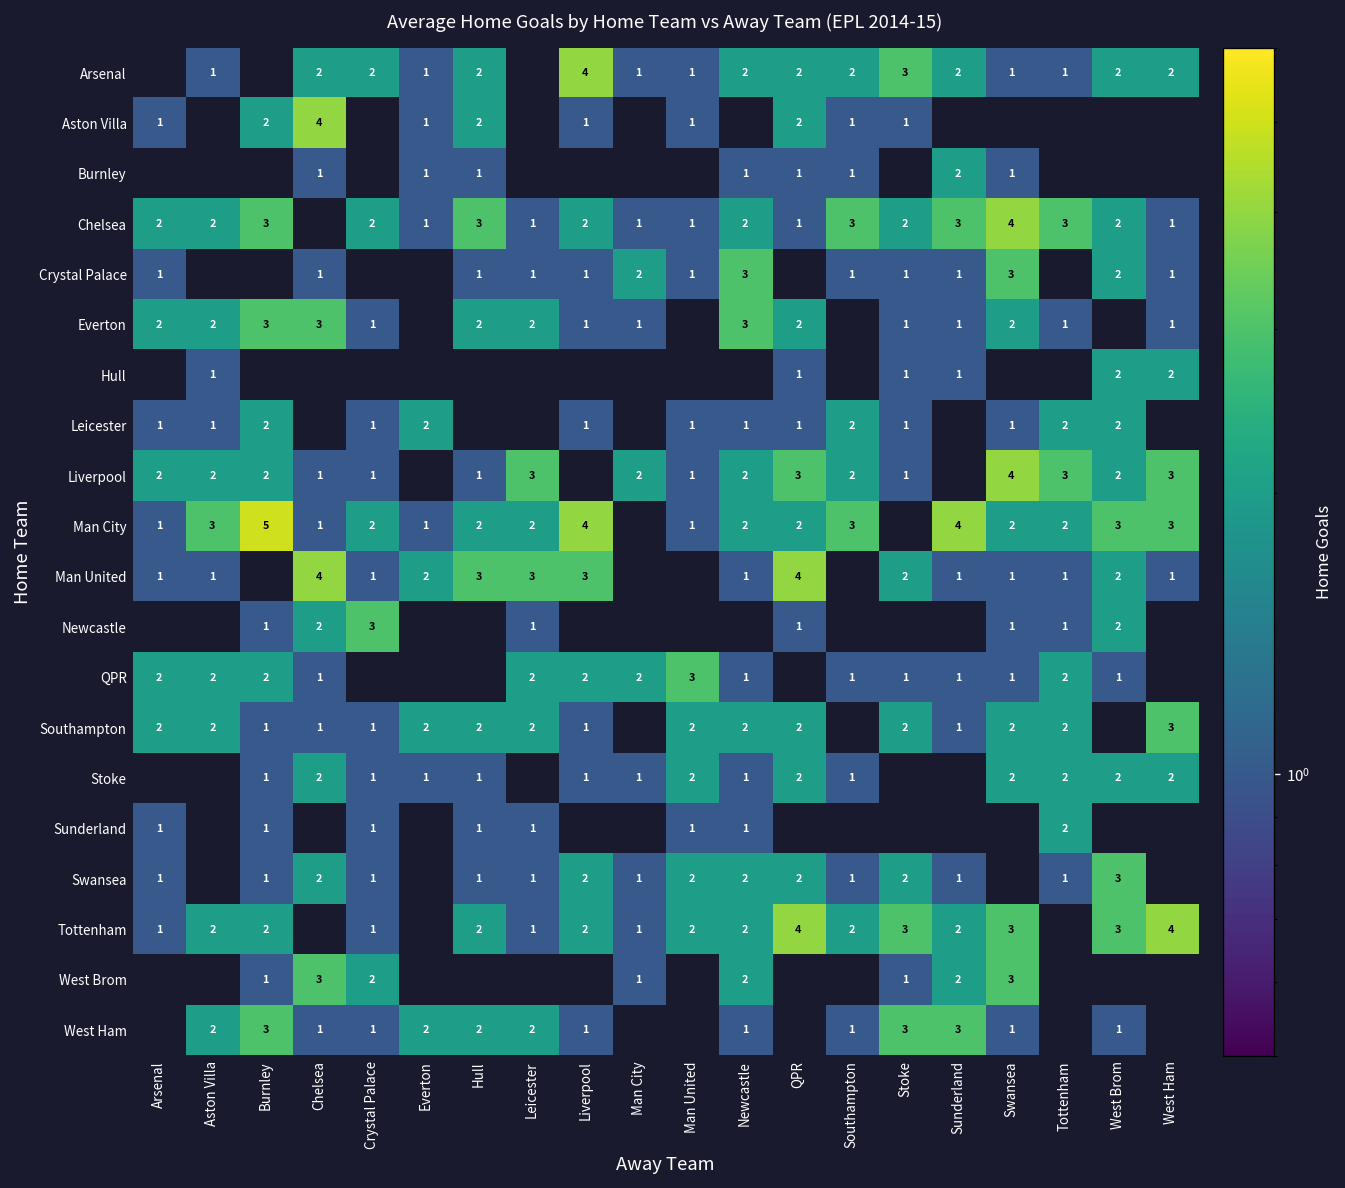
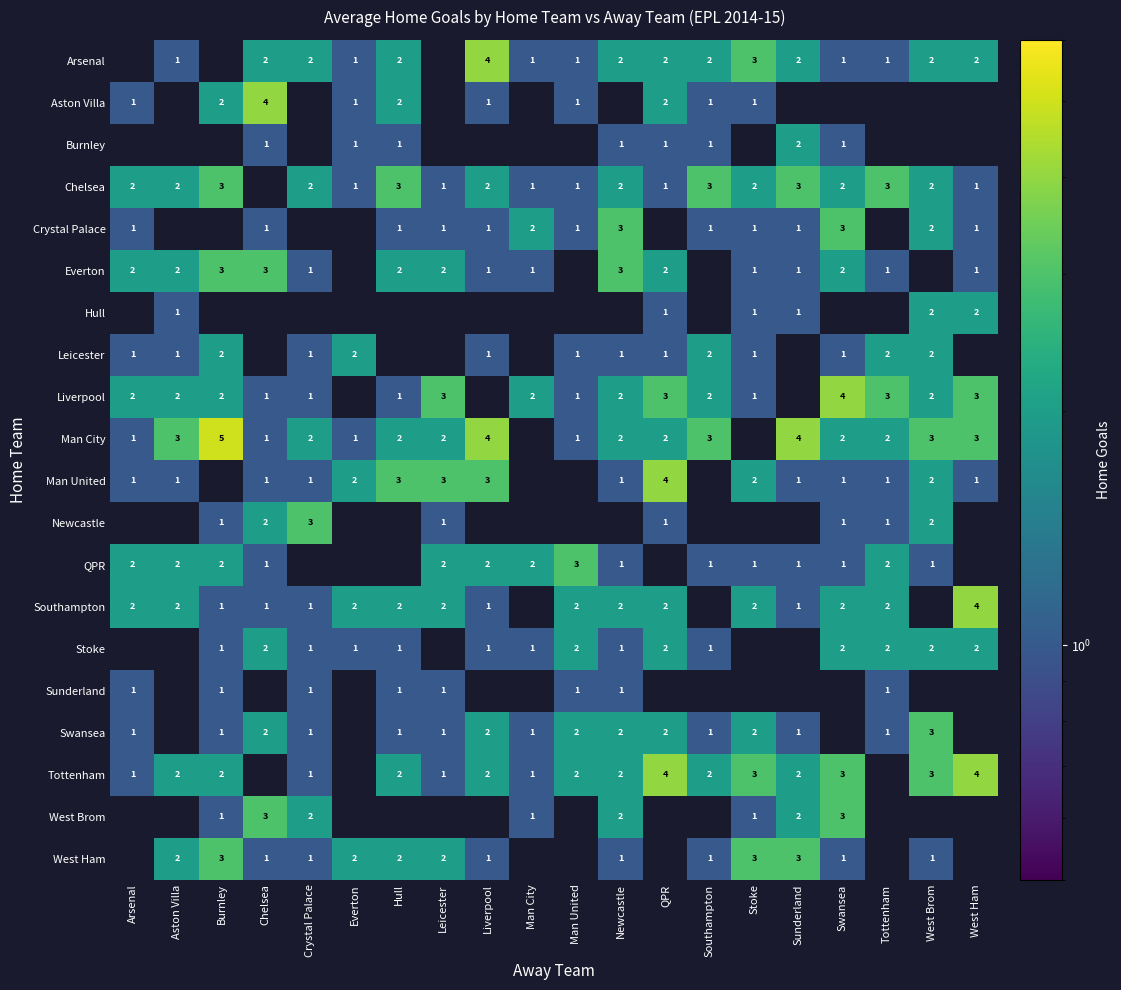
  {
    "Chelsea": {
      "Arsenal": 2,
      "Aston Villa": 2,
      "Burnley": 3,
      "Crystal Palace": 2,
      "Everton": 1,
      "Hull": 3,
      "Leicester": 1,
      "Liverpool": 2,
      "Man City": 1,
      "Man United": 1,
      "Newcastle": 2,
      "QPR": 1,
      "Southampton": 3,
      "Stoke": 2,
      "Sunderland": 3,
-     "Swansea": 4,
+     "Swansea": 2,
      "Tottenham": 3,
      "West Brom": 2,
      "West Ham": 1
    },
    "Man United": {
      "Arsenal": 1,
      "Aston Villa": 1,
-     "Chelsea": 4,
+     "Chelsea": 1,
      "Crystal Palace": 1,
      "Everton": 2,
      "Hull": 3,
      "Leicester": 3,
      "Liverpool": 3,
      "Newcastle": 1,
      "QPR": 4,
      "Stoke": 2,
      "Sunderland": 1,
      "Swansea": 1,
      "Tottenham": 1,
      "West Brom": 2,
      "West Ham": 1
    },
    "Southampton": {
      "Arsenal": 2,
      "Aston Villa": 2,
      "Burnley": 1,
      "Chelsea": 1,
      "Crystal Palace": 1,
      "Everton": 2,
      "Hull": 2,
      "Leicester": 2,
      "Liverpool": 1,
      "Man United": 2,
      "Newcastle": 2,
      "QPR": 2,
      "Stoke": 2,
      "Sunderland": 1,
      "Swansea": 2,
      "Tottenham": 2,
-     "West Ham": 3
+     "West Ham": 4
    },
    "Sunderland": {
      "Arsenal": 1,
      "Burnley": 1,
      "Crystal Palace": 1,
      "Hull": 1,
      "Leicester": 1,
      "Man United": 1,
      "Newcastle": 1,
-     "Tottenham": 2
+     "Tottenham": 1
    }
  }
